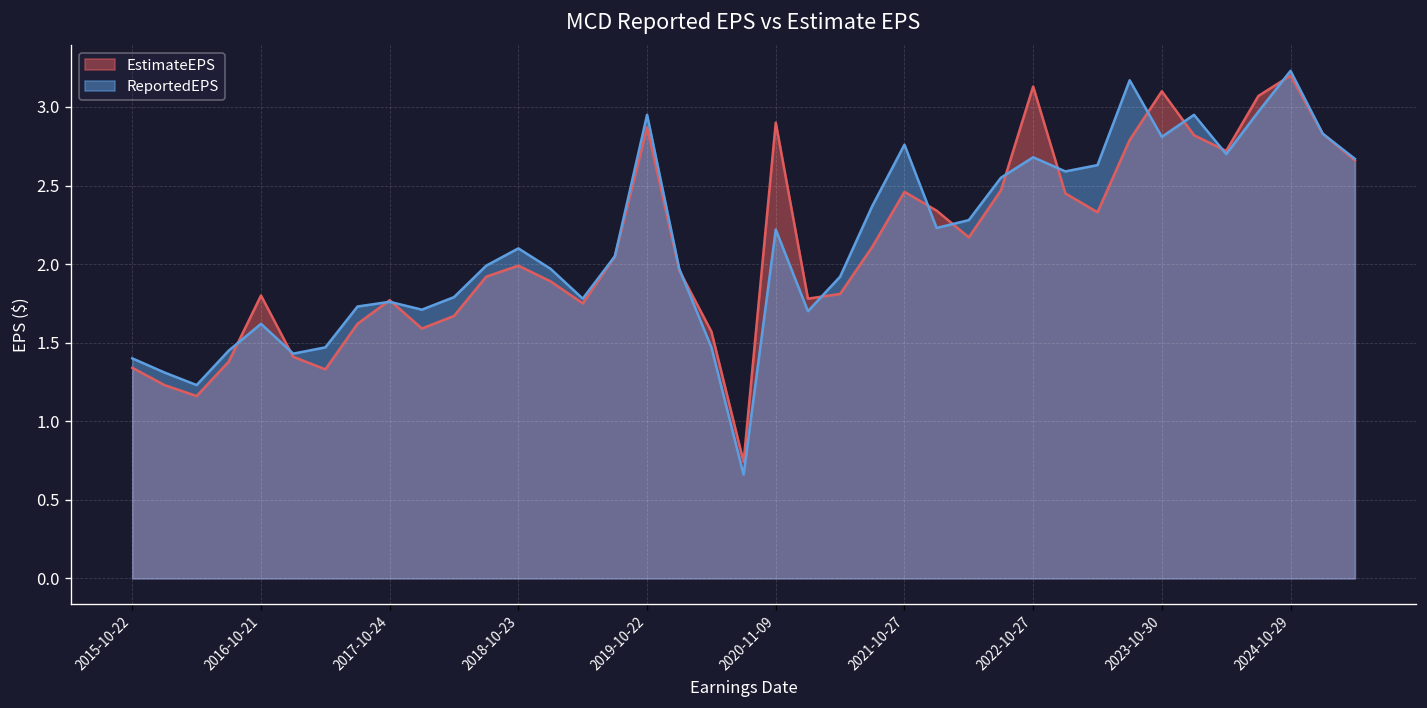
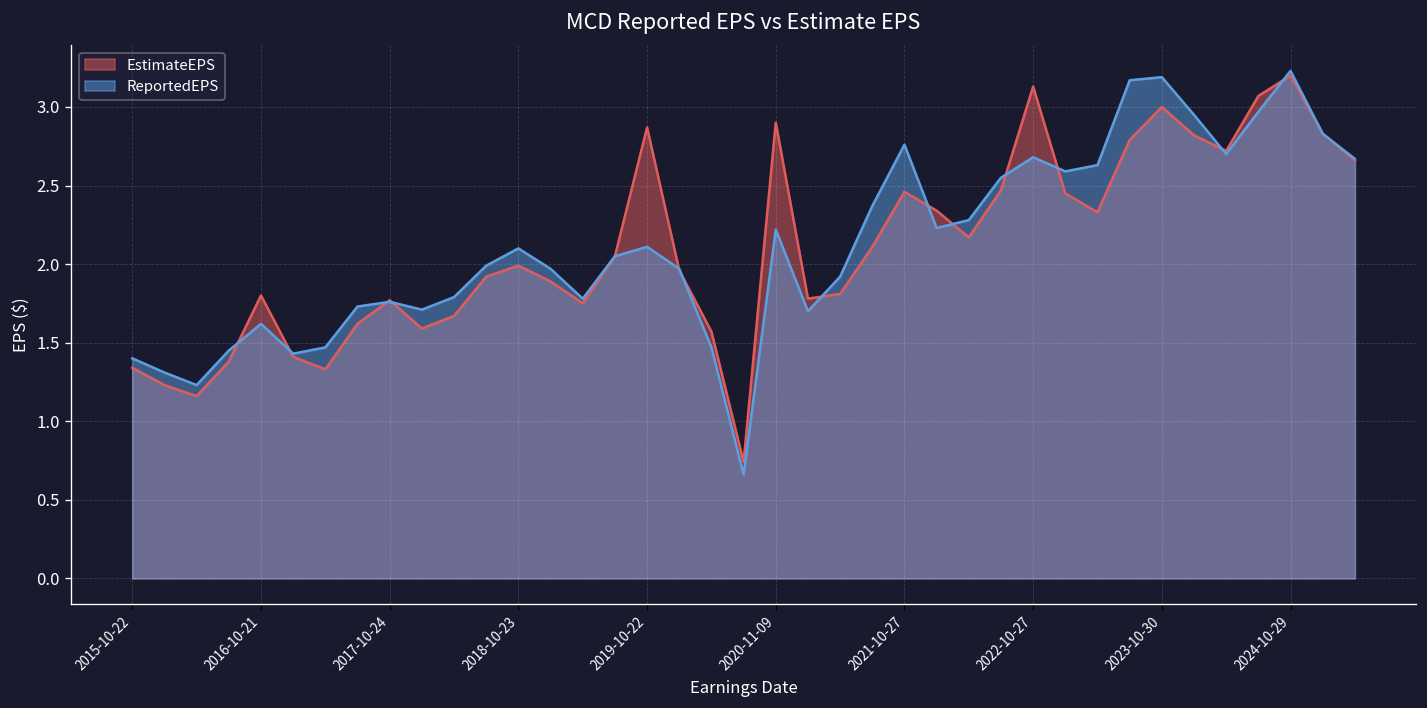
  {
    "EstimateEPS": {
      "2015-10-22": 1.34,
      "2016-10-21": 1.8,
      "2018-10-23": 2.0,
      "2019-10-22": 2.87,
      "2020-11-09": 2.9,
      "2021-10-27": 2.46,
      "2022-10-27": 3.13,
-     "2023-10-30": 3.1,
+     "2023-10-30": 3.0,
      "2024-10-29": 3.2
    },
    "ReportedEPS": {
      "2015-10-22": 1.40,
      "2016-10-21": 1.62,
      "2018-10-23": 2.10,
-     "2019-10-22": 2.95,
+     "2019-10-22": 2.11,
      "2020-11-09": 2.22,
      "2021-10-27": 2.76,
      "2022-10-27": 2.68,
-     "2023-10-30": 2.81,
+     "2023-10-30": 3.19,
      "2024-10-29": 3.23
    }
  }
